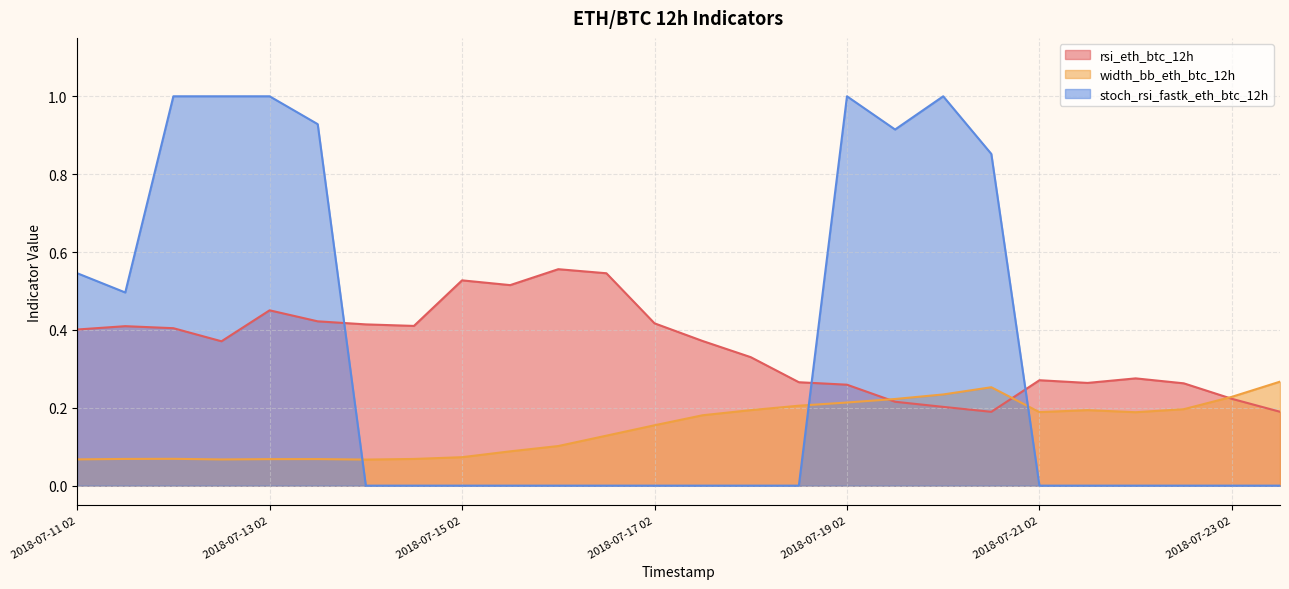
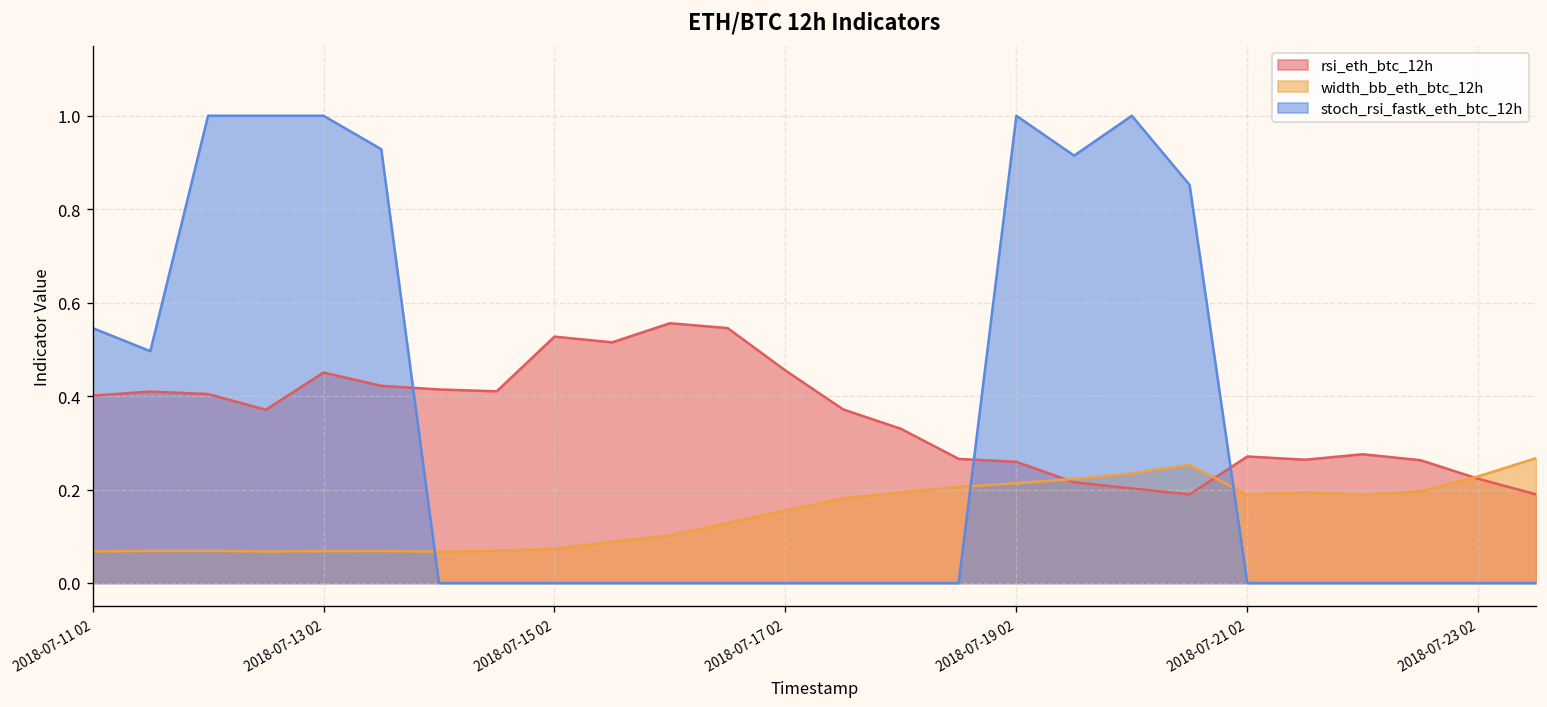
  {
    "rsi_eth_btc_12h": {
      "2018-07-11 02": 0.40,
      "2018-07-13 02": 0.45,
      "2018-07-15 02": 0.53,
-     "2018-07-17 02": 0.42,
+     "2018-07-17 02": 0.45,
      "2018-07-19 02": 0.26,
      "2018-07-21 02": 0.27
    },
    "width_bb_eth_btc_12h": {
      "2018-07-11 02": 0.07,
      "2018-07-13 02": 0.07,
      "2018-07-15 02": 0.07,
      "2018-07-17 02": 0.16,
      "2018-07-19 02": 0.21,
      "2018-07-21 02": 0.19
    },
    "stoch_rsi_fastk_eth_btc_12h": {
      "2018-07-11 02": 0.55,
      "2018-07-13 02": 1.00,
      "2018-07-15 02": 0.00,
      "2018-07-17 02": 0.00,
      "2018-07-19 02": 1.00,
      "2018-07-21 02": 0.00,
      "2018-07-23 02": 0.00
    }
  }
